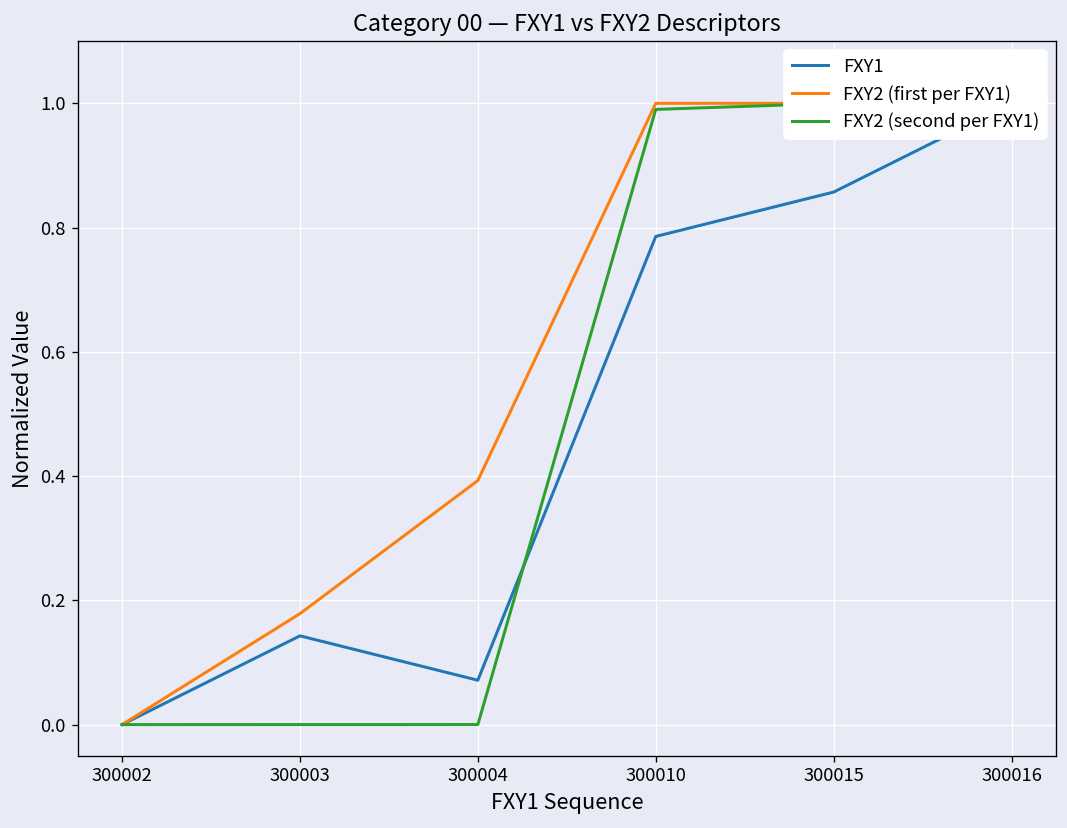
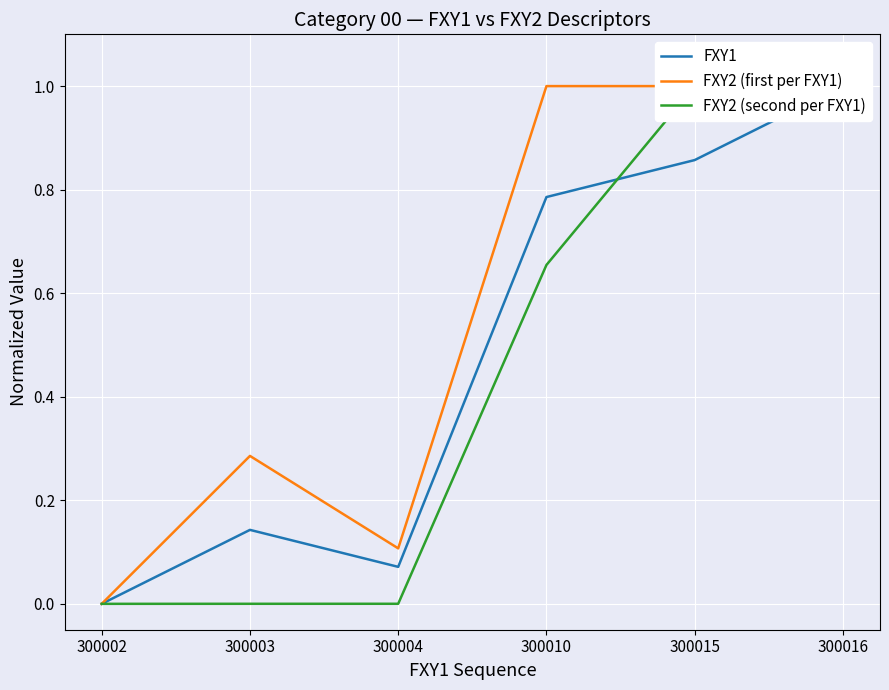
  {
    "FXY1": {
      "300003": 0.14,
      "300004": 0.07,
      "300010": 0.79,
      "300015": 0.86
    },
    "FXY2 (first per FXY1)": {
-     "300003": 0.18,
-     "300004": 0.39,
+     "300003": 0.29,
+     "300004": 0.11,
      "300010": 1.00
    },
    "FXY2 (second per FXY1)": {
      "300003": 0.00,
      "300004": 0.00,
-     "300010": 0.99
+     "300010": 0.65
    }
  }
